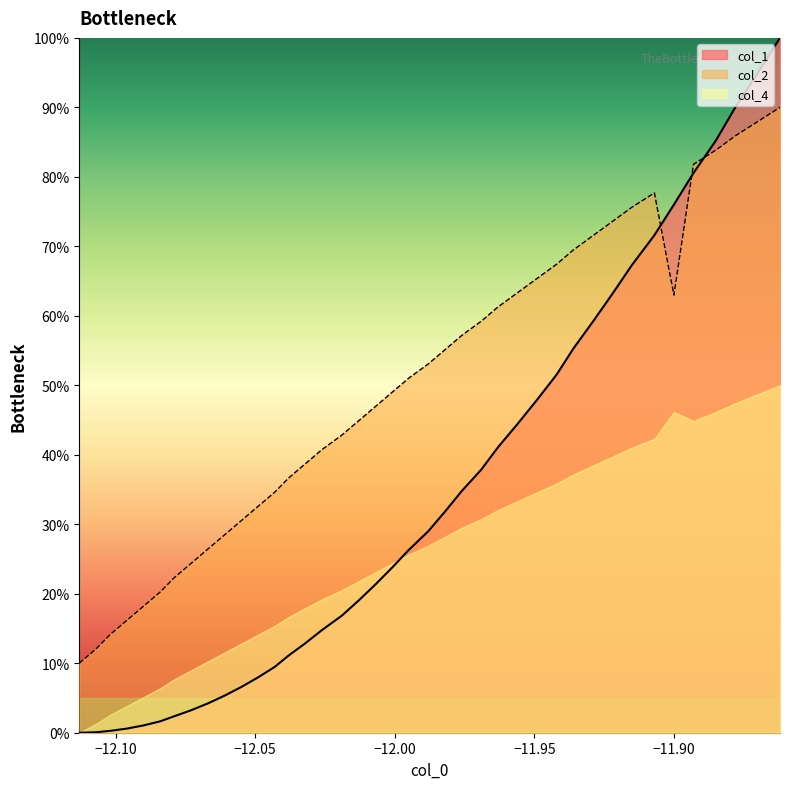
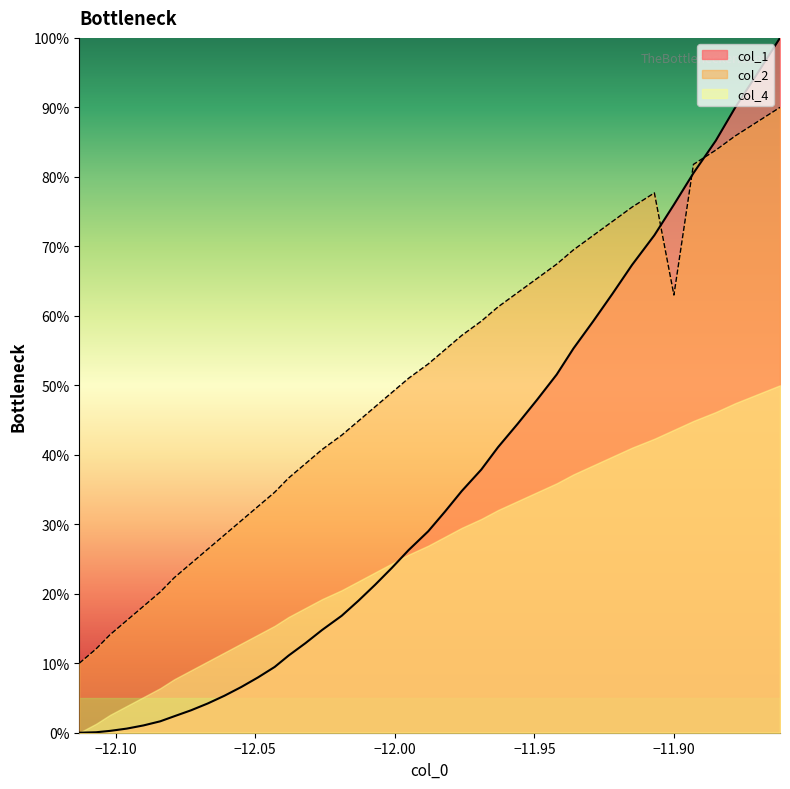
  {
    "col_1": {
      "−11.90": "76%"
    },
    "col_2": {
      "−11.90": "63%"
    },
    "col_4": {
-     "−11.90": "46%"
+     "−11.90": "44%"
    }
  }
